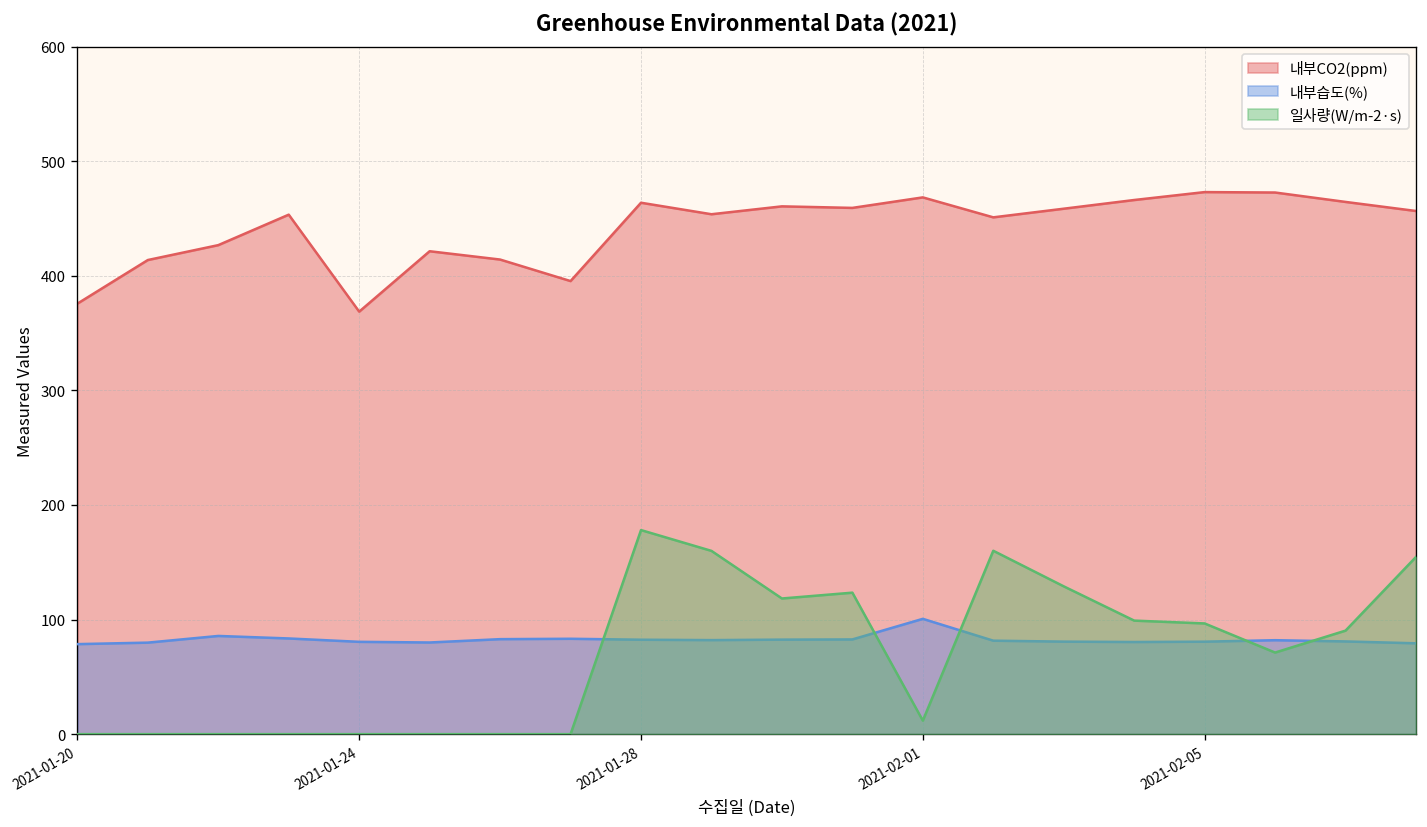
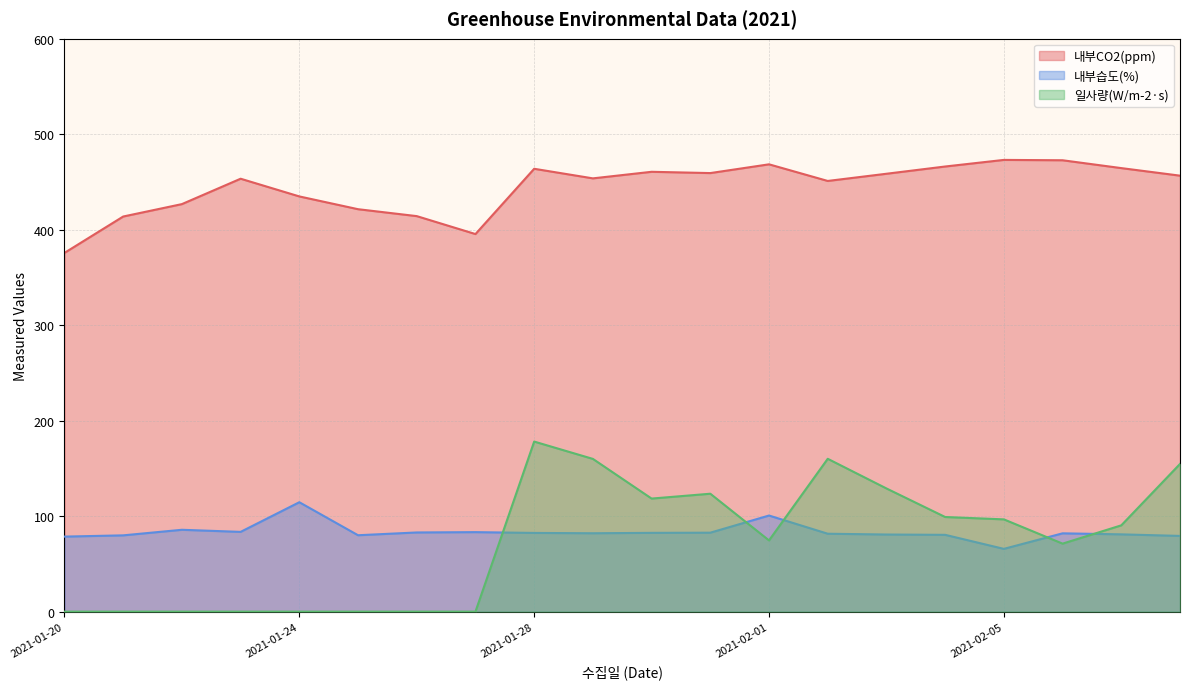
  {
    "내부CO2(ppm)": {
      "2021-01-20": 380,
-     "2021-01-24": 370,
+     "2021-01-24": 430,
      "2021-01-28": 460,
      "2021-02-01": 470,
      "2021-02-05": 470
    },
    "내부습도(%)": {
      "2021-01-20": 80,
-     "2021-01-24": 80,
+     "2021-01-24": 110,
      "2021-01-28": 80,
      "2021-02-01": 100,
-     "2021-02-05": 80
+     "2021-02-05": 70
    },
    "일사량(W/m-2·s)": {
      "2021-01-20": 0,
      "2021-01-24": 0,
      "2021-01-28": 180,
-     "2021-02-01": 10,
+     "2021-02-01": 70,
      "2021-02-05": 100
    }
  }
